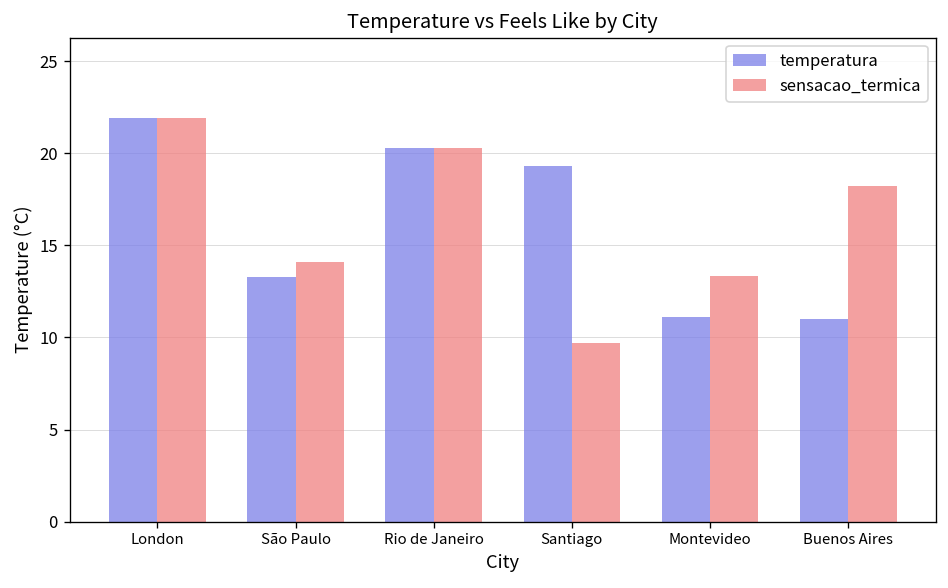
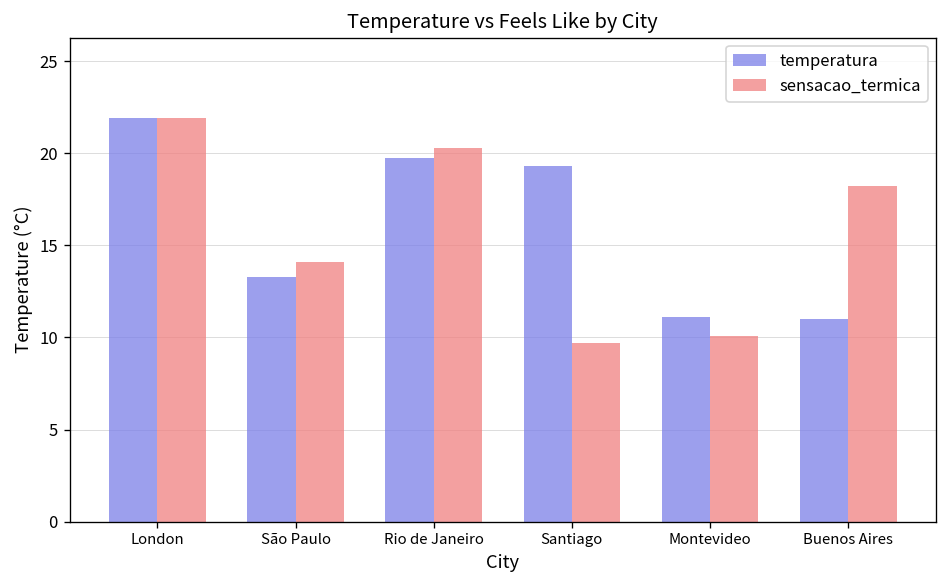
  {
    "temperatura": {
      "London": 21.9,
      "São Paulo": 13.3,
-     "Rio de Janeiro": 20.3,
+     "Rio de Janeiro": 19.7,
      "Santiago": 19.3,
      "Montevideo": 11.1,
      "Buenos Aires": 11.0
    },
    "sensacao_termica": {
      "London": 21.9,
      "São Paulo": 14.1,
      "Rio de Janeiro": 20.3,
      "Santiago": 9.7,
-     "Montevideo": 13.3,
+     "Montevideo": 10.1,
      "Buenos Aires": 18.2
    }
  }
